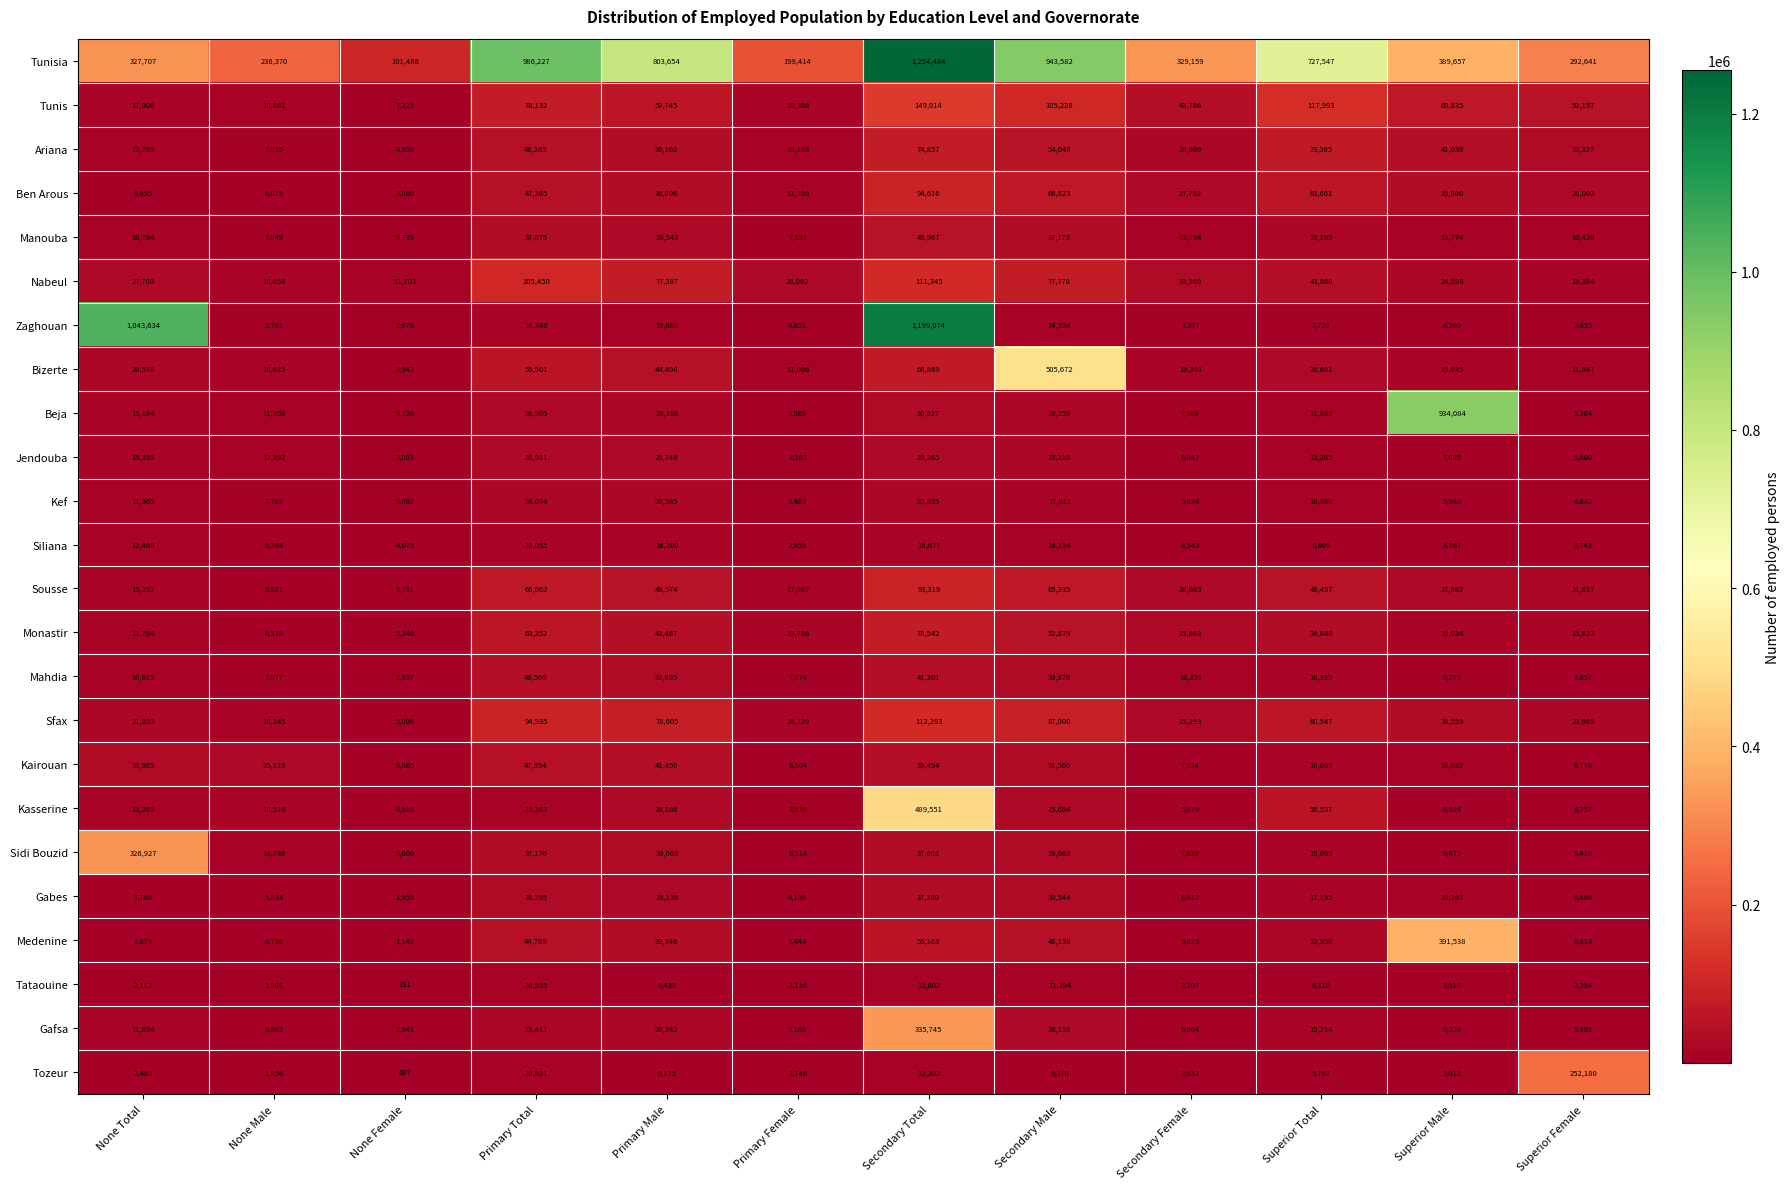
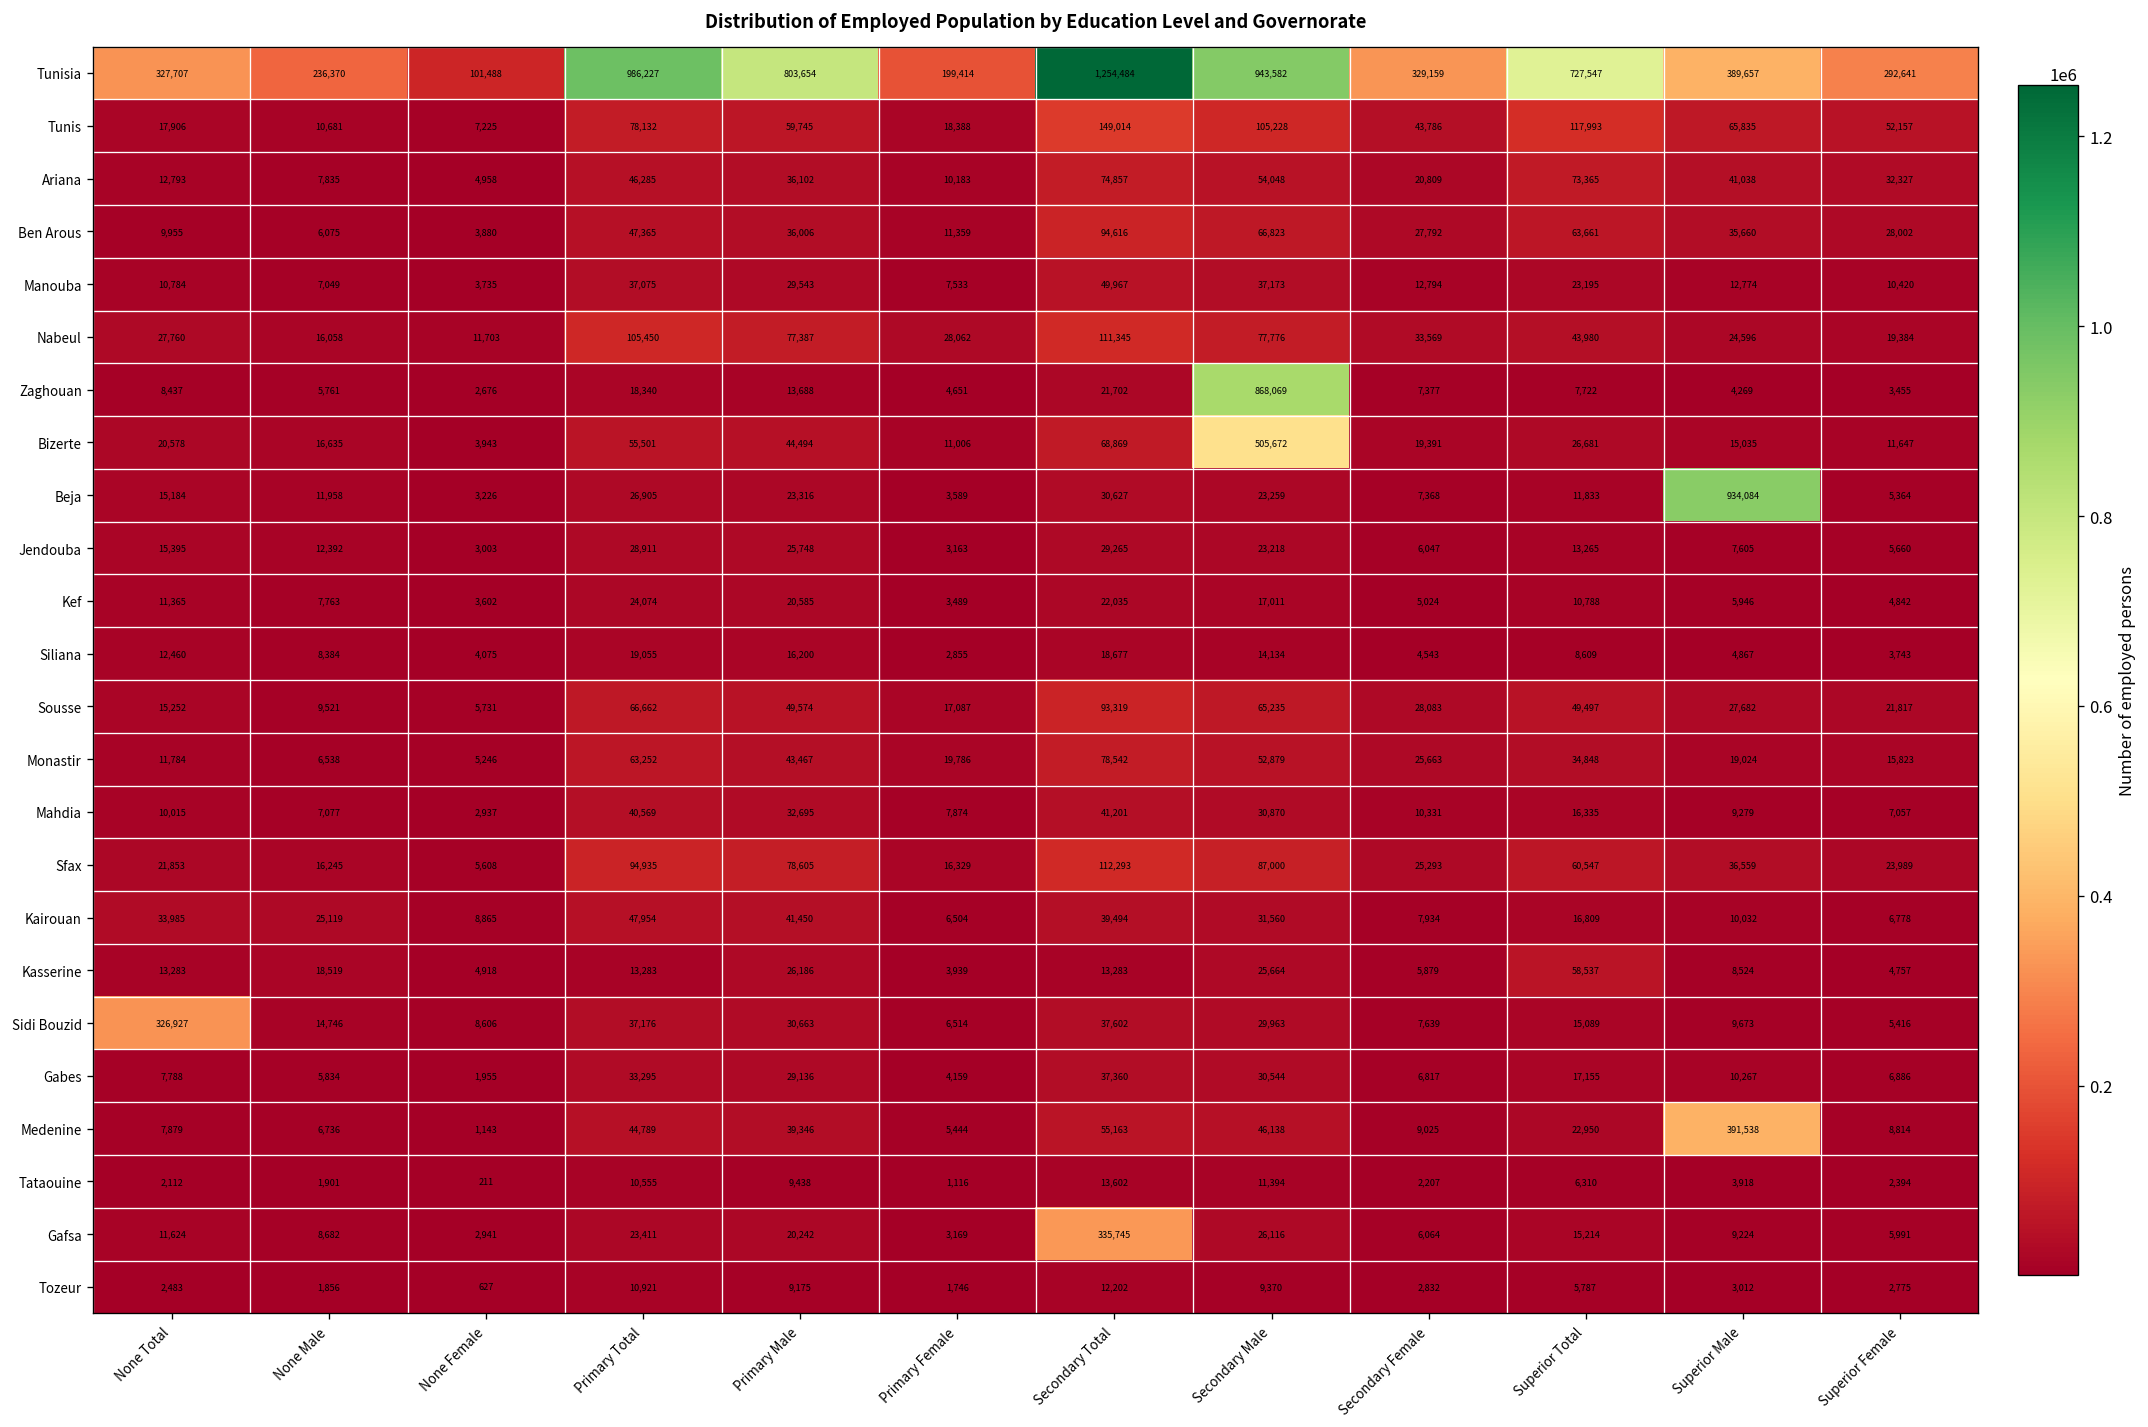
  {
    "Zaghouan": {
-     "None Total": "1,043,634",
+     "None Total": "8,437",
      "None Male": "5,761",
      "None Female": "2,676",
      "Primary Total": "18,340",
      "Primary Male": "13,688",
      "Primary Female": "4,651",
-     "Secondary Total": "1,199,074",
-     "Secondary Male": "14,324",
+     "Secondary Total": "21,702",
+     "Secondary Male": "868,069",
      "Secondary Female": "7,377",
      "Superior Total": "7,722",
      "Superior Male": "4,269",
      "Superior Female": "3,455"
    },
    "Kasserine": {
      "None Total": "13,283",
      "None Male": "18,519",
      "None Female": "4,918",
      "Primary Total": "13,283",
      "Primary Male": "26,186",
      "Primary Female": "3,939",
-     "Secondary Total": "489,551",
+     "Secondary Total": "13,283",
      "Secondary Male": "25,664",
      "Secondary Female": "5,879",
      "Superior Total": "58,537",
      "Superior Male": "8,524",
      "Superior Female": "4,757"
    },
    "Tozeur": {
      "None Total": "2,483",
      "None Male": "1,856",
      "None Female": "627",
      "Primary Total": "10,921",
      "Primary Male": "9,175",
      "Primary Female": "1,746",
      "Secondary Total": "12,202",
      "Secondary Male": "9,370",
      "Secondary Female": "2,832",
      "Superior Total": "5,787",
      "Superior Male": "3,012",
-     "Superior Female": "252,180"
+     "Superior Female": "2,775"
    }
  }
